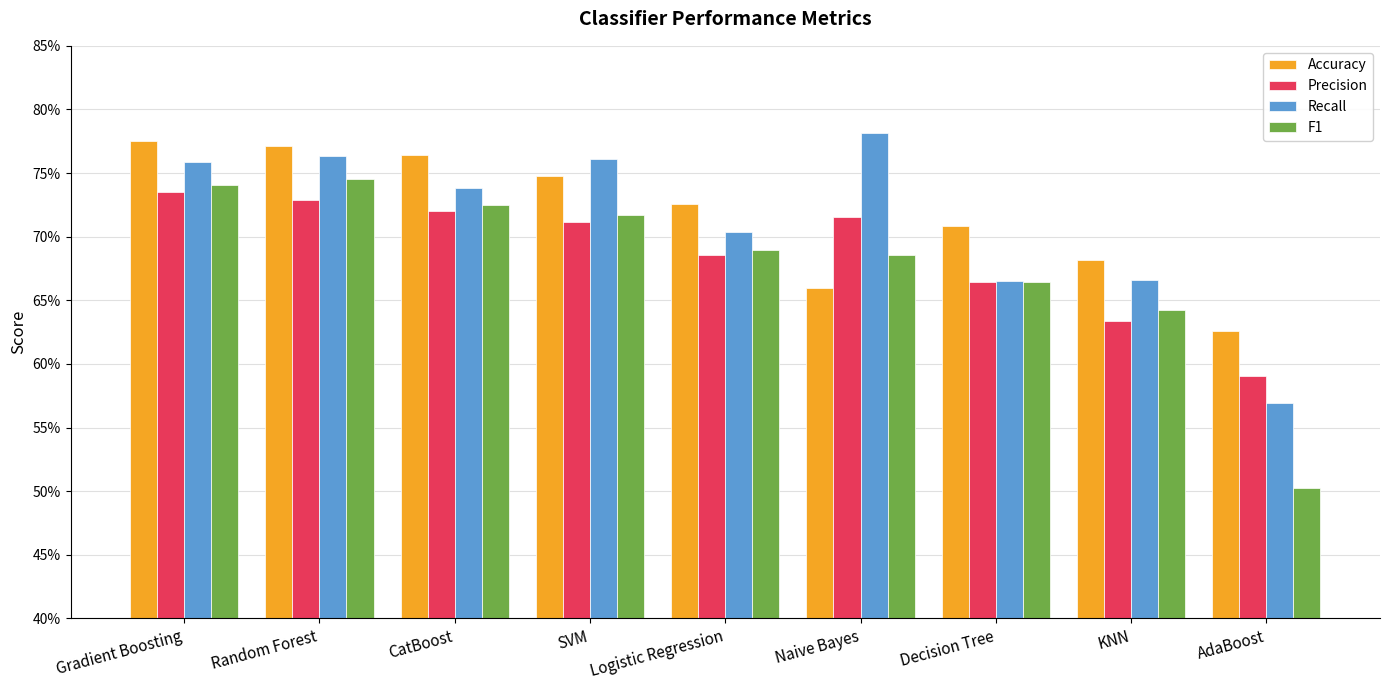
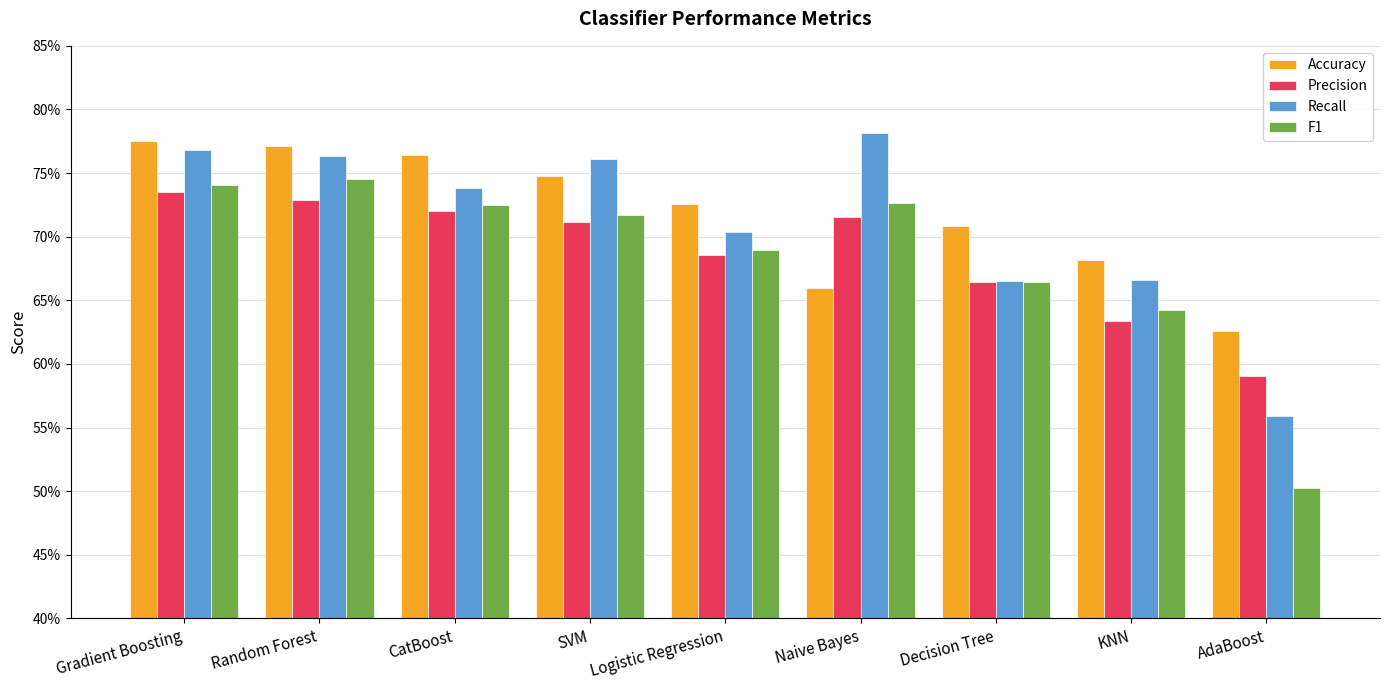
  {
    "Accuracy": {
      "Gradient Boosting": "77.5%",
      "Random Forest": "77.1%",
      "CatBoost": "76.4%",
      "SVM": "74.8%",
      "Logistic Regression": "72.6%",
      "Naive Bayes": "66.0%",
      "Decision Tree": "70.8%",
      "KNN": "68.1%",
      "AdaBoost": "62.6%"
    },
    "Precision": {
      "Gradient Boosting": "73.5%",
      "Random Forest": "72.9%",
      "CatBoost": "72.0%",
      "SVM": "71.2%",
      "Logistic Regression": "68.6%",
      "Naive Bayes": "71.6%",
      "Decision Tree": "66.5%",
      "KNN": "63.4%",
      "AdaBoost": "59.0%"
    },
    "Recall": {
-     "Gradient Boosting": "75.8%",
+     "Gradient Boosting": "76.8%",
      "Random Forest": "76.3%",
      "CatBoost": "73.8%",
      "SVM": "76.1%",
      "Logistic Regression": "70.4%",
      "Naive Bayes": "78.2%",
      "Decision Tree": "66.5%",
      "KNN": "66.6%",
-     "AdaBoost": "56.9%"
+     "AdaBoost": "55.9%"
    },
    "F1": {
      "Gradient Boosting": "74.1%",
      "Random Forest": "74.5%",
      "CatBoost": "72.5%",
      "SVM": "71.7%",
      "Logistic Regression": "69.0%",
-     "Naive Bayes": "68.6%",
+     "Naive Bayes": "72.7%",
      "Decision Tree": "66.4%",
      "KNN": "64.2%",
      "AdaBoost": "50.3%"
    }
  }
